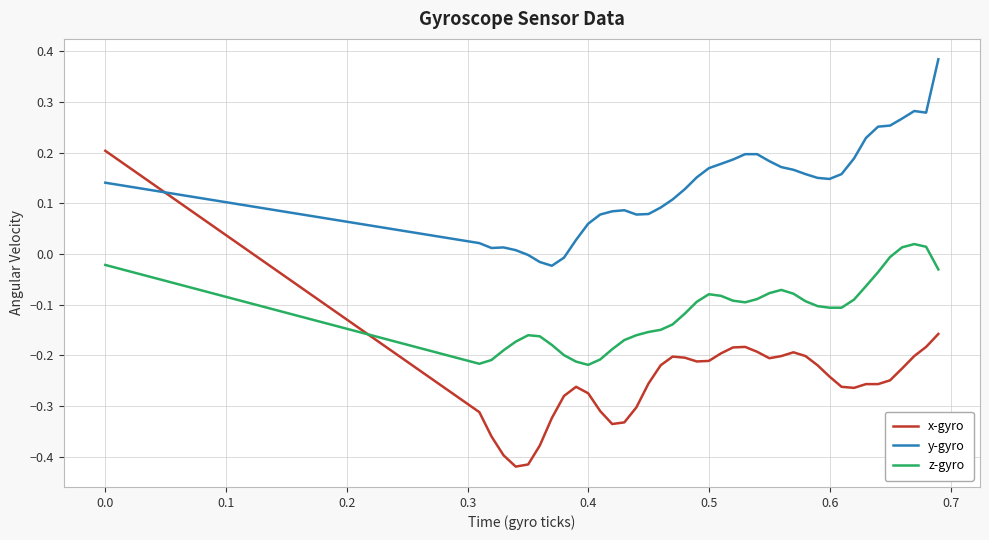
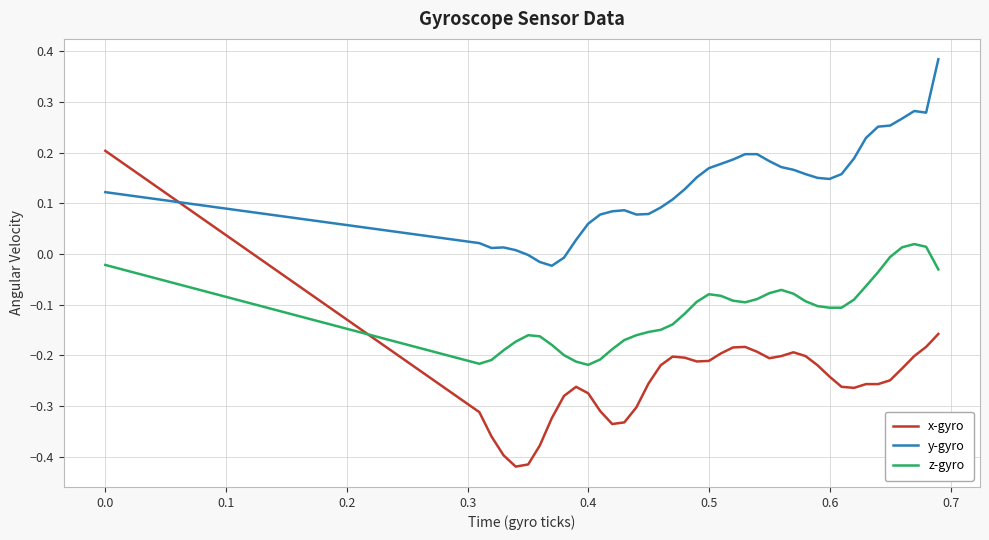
  {
    "x-gyro": {
      "0.0": 0.20
    },
    "y-gyro": {
-     "0.0": 0.14
+     "0.0": 0.12
    },
    "z-gyro": {
      "0.0": -0.02
    }
  }
